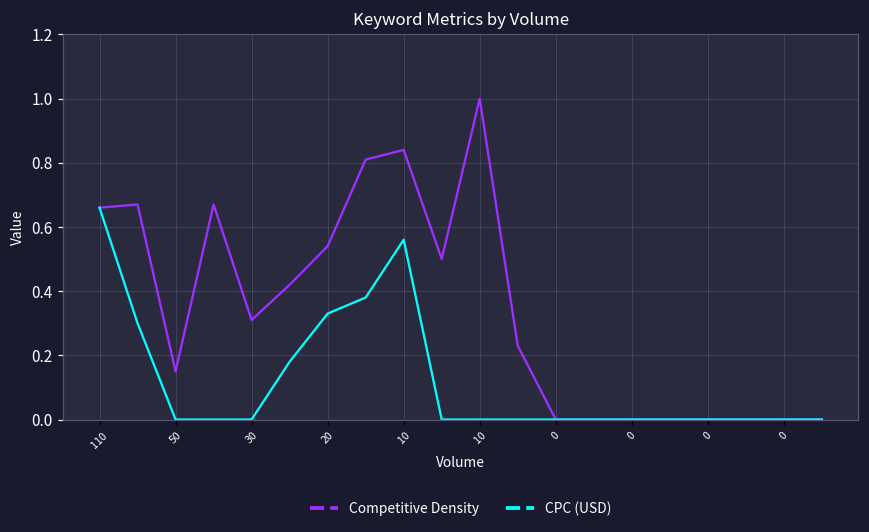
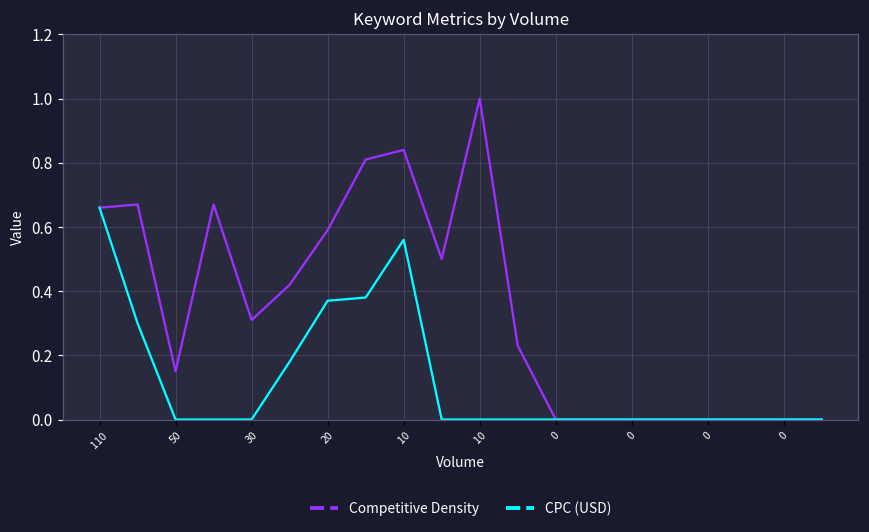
  {
    "Competitive Density": {
      "50": 0.15,
      "30": 0.31,
-     "20": 0.54
+     "20": 0.59
    },
    "CPC (USD)": {
      "50": 0.00,
      "30": 0.00,
-     "20": 0.33
+     "20": 0.37
    }
  }
